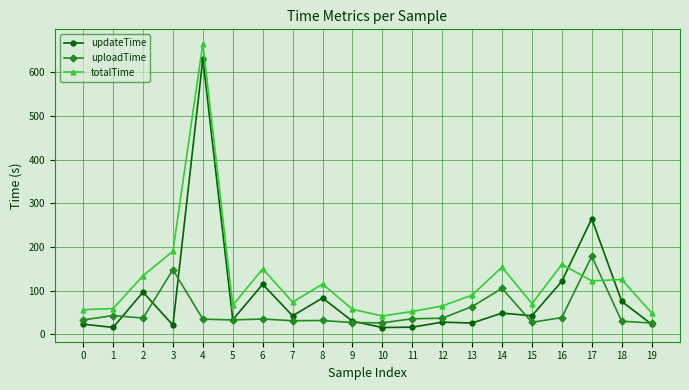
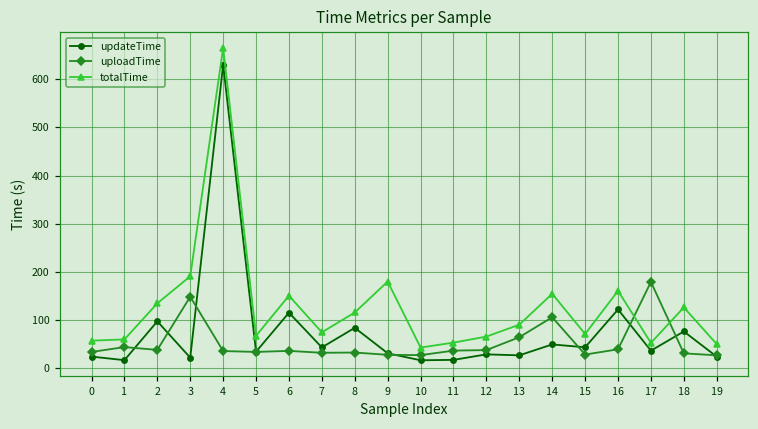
  {
    "updateTime": {
      "0": 20,
      "1": 20,
      "2": 100,
      "3": 20,
      "4": 630,
      "6": 110,
      "7": 40,
      "8": 80,
      "10": 20,
      "11": 20,
      "12": 30,
      "13": 30,
      "14": 50,
      "15": 40,
      "16": 120,
-     "17": 260,
+     "17": 40,
      "18": 80
    },
    "uploadTime": {
      "0": 30,
      "1": 40,
      "2": 40,
      "3": 150,
      "4": 40,
      "6": 40,
      "7": 30,
      "8": 30,
      "10": 30,
      "11": 40,
      "12": 40,
      "13": 60,
      "14": 110,
      "15": 30,
      "16": 40,
      "17": 180,
      "18": 30
    },
    "totalTime": {
      "0": 60,
      "1": 60,
      "2": 130,
      "3": 190,
      "4": 670,
      "5": 70,
      "6": 150,
      "7": 70,
      "8": 120,
-     "9": 60,
+     "9": 180,
      "10": 40,
      "11": 50,
      "12": 70,
      "13": 90,
      "14": 150,
      "15": 70,
      "16": 160,
-     "17": 120,
+     "17": 50,
      "18": 130,
      "19": 50
    }
  }
